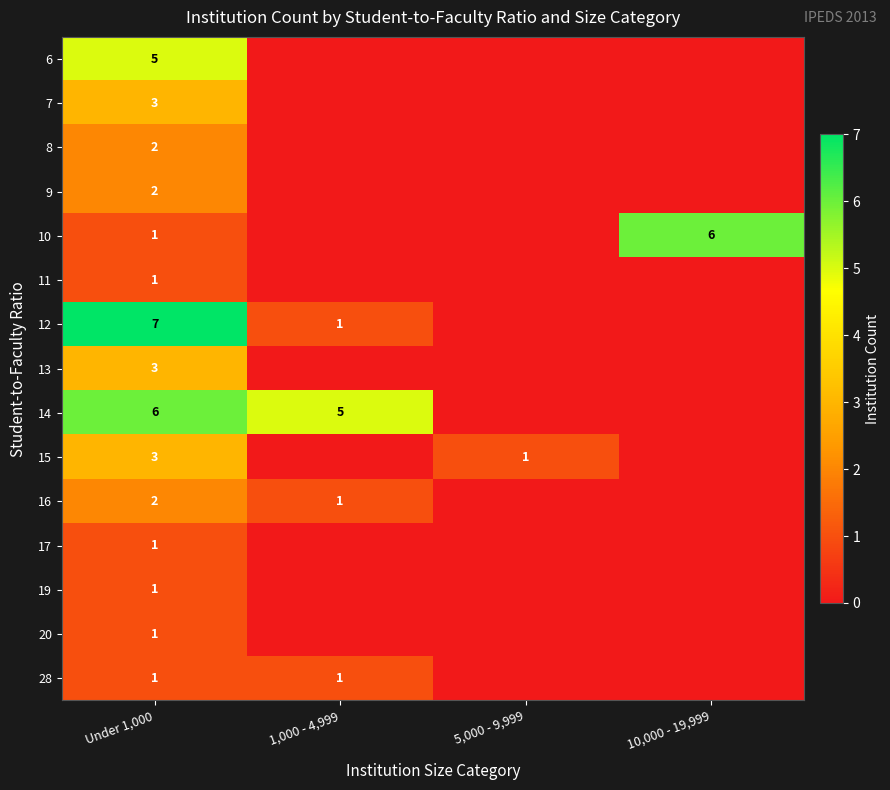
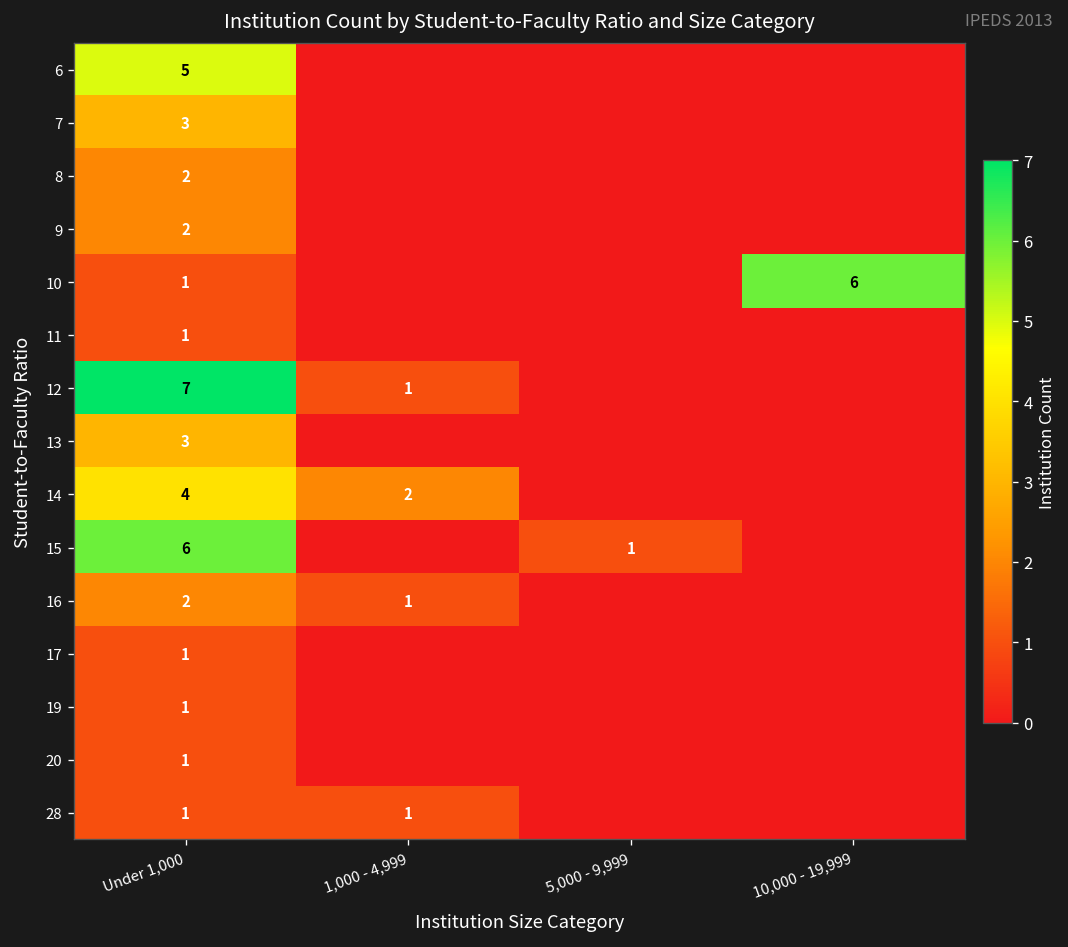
  {
    "6": {
      "Under 1,000": 5
    },
    "7": {
      "Under 1,000": 3
    },
    "8": {
      "Under 1,000": 2
    },
    "9": {
      "Under 1,000": 2
    },
    "10": {
      "Under 1,000": 1,
      "10,000 - 19,999": 6
    },
    "11": {
      "Under 1,000": 1
    },
    "12": {
      "Under 1,000": 7,
      "1,000 - 4,999": 1
    },
    "13": {
      "Under 1,000": 3
    },
    "14": {
-     "Under 1,000": 6,
-     "1,000 - 4,999": 5
+     "Under 1,000": 4,
+     "1,000 - 4,999": 2
    },
    "15": {
-     "Under 1,000": 3,
+     "Under 1,000": 6,
      "5,000 - 9,999": 1
    },
    "16": {
      "Under 1,000": 2,
      "1,000 - 4,999": 1
    },
    "17": {
      "Under 1,000": 1
    },
    "19": {
      "Under 1,000": 1
    },
    "20": {
      "Under 1,000": 1
    },
    "28": {
      "Under 1,000": 1,
      "1,000 - 4,999": 1
    }
  }
